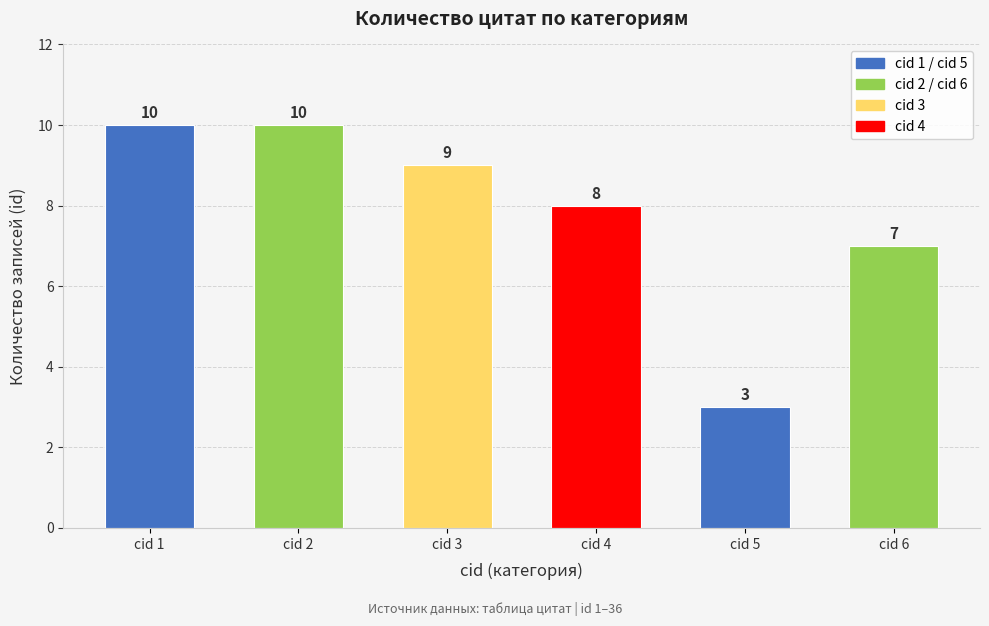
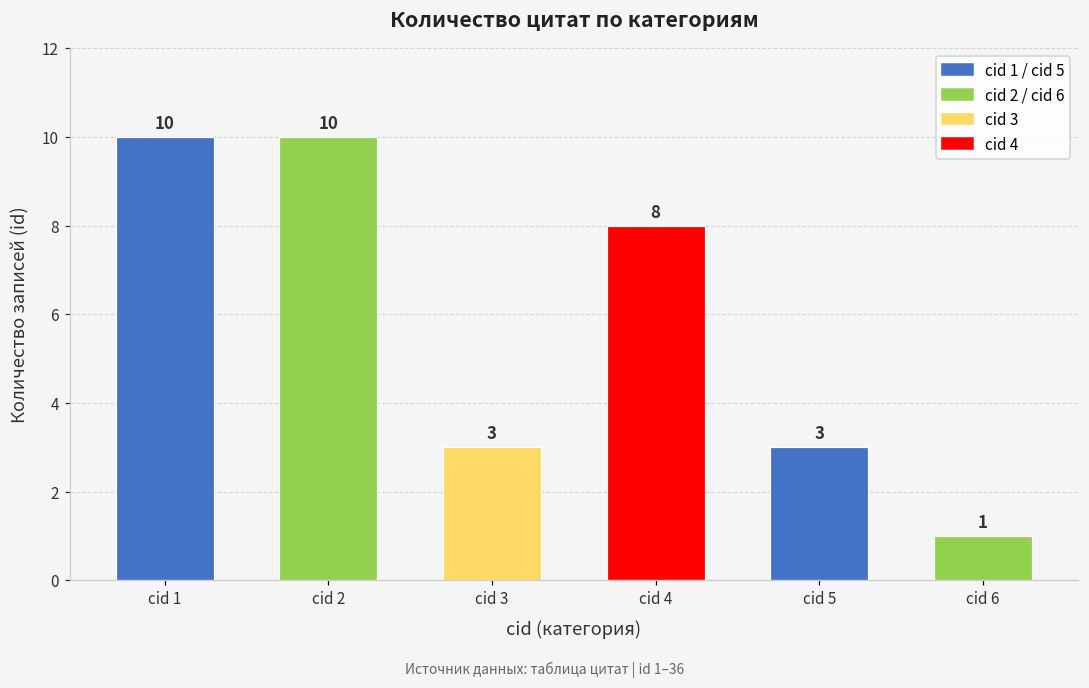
  {
    "cid 1": 10,
    "cid 2": 10,
-   "cid 3": 9,
+   "cid 3": 3,
    "cid 4": 8,
    "cid 5": 3,
-   "cid 6": 7
+   "cid 6": 1
  }
